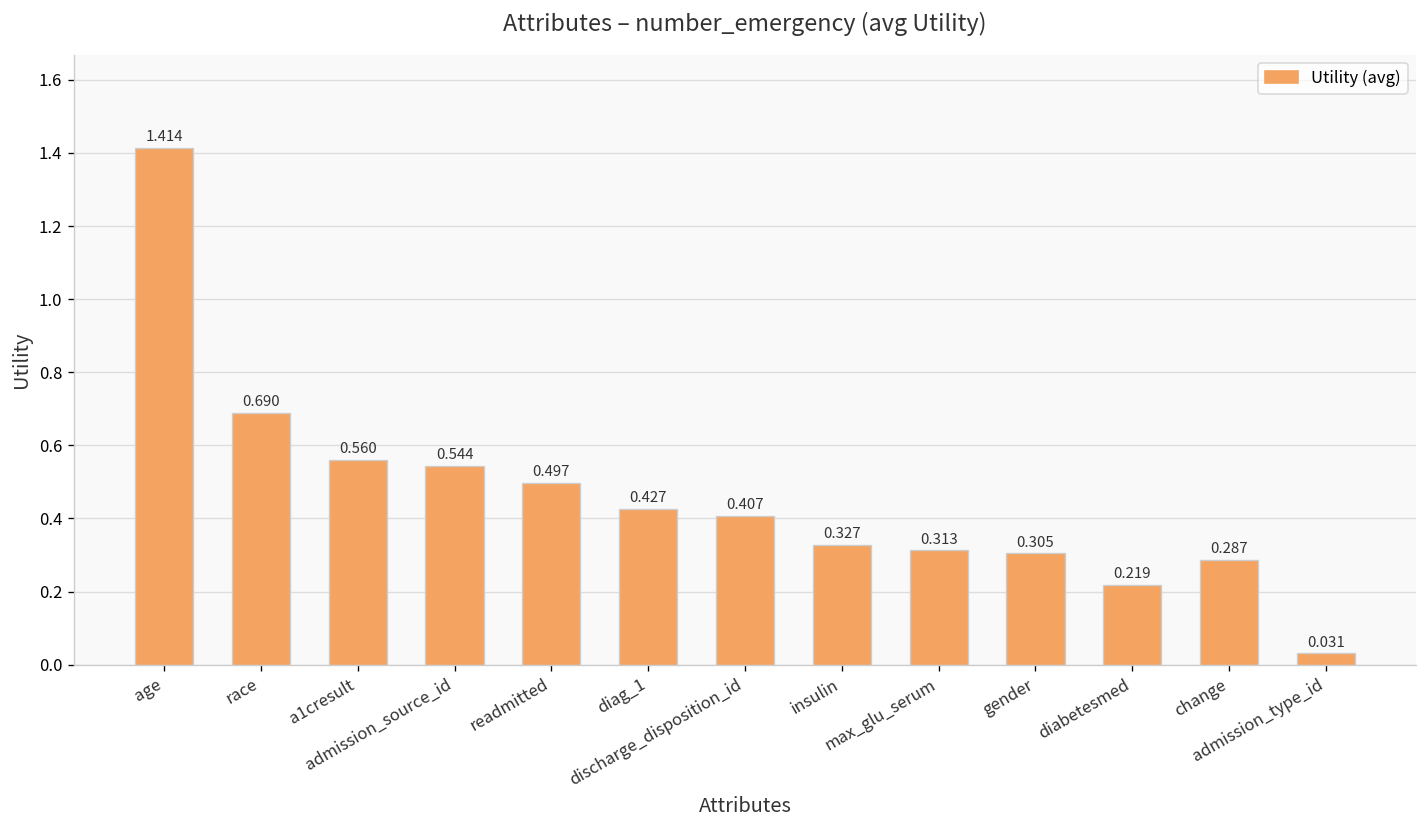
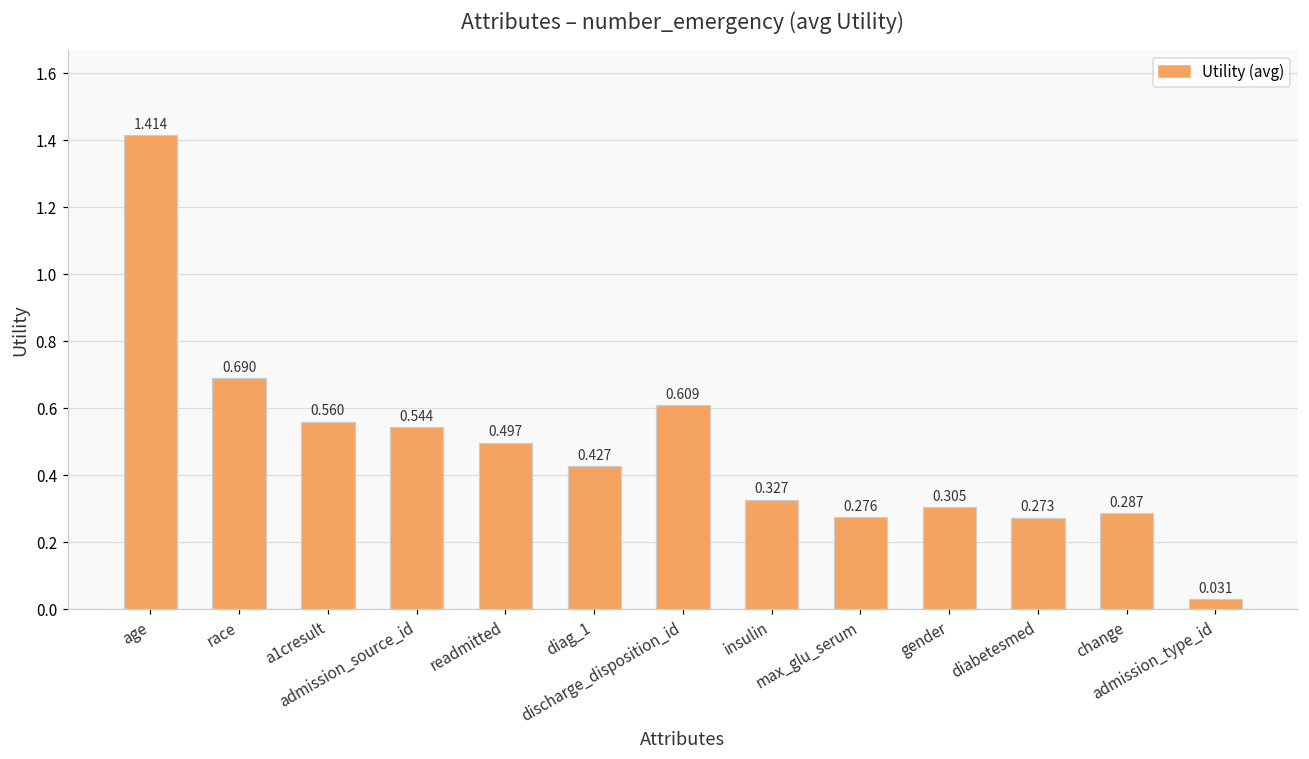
  {
    "age": 1.414,
    "race": 0.690,
    "a1cresult": 0.560,
    "admission_source_id": 0.544,
    "readmitted": 0.497,
    "diag_1": 0.427,
-   "discharge_disposition_id": 0.407,
+   "discharge_disposition_id": 0.609,
    "insulin": 0.327,
-   "max_glu_serum": 0.313,
+   "max_glu_serum": 0.276,
    "gender": 0.305,
-   "diabetesmed": 0.219,
+   "diabetesmed": 0.273,
    "change": 0.287,
    "admission_type_id": 0.031
  }
